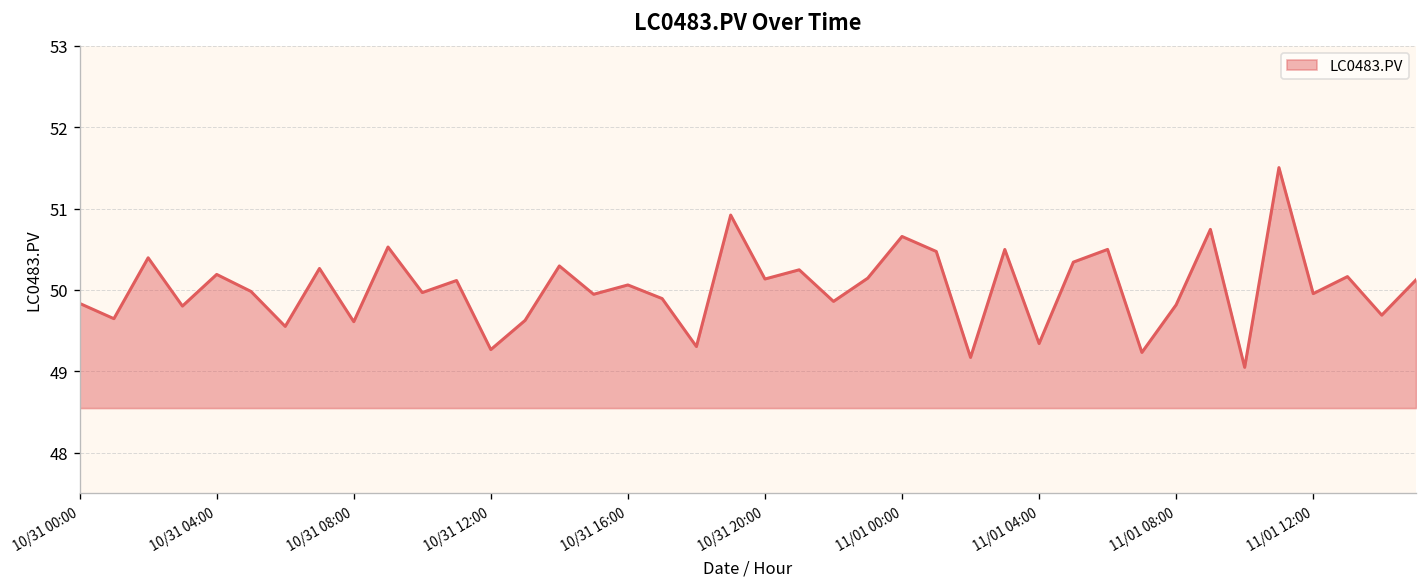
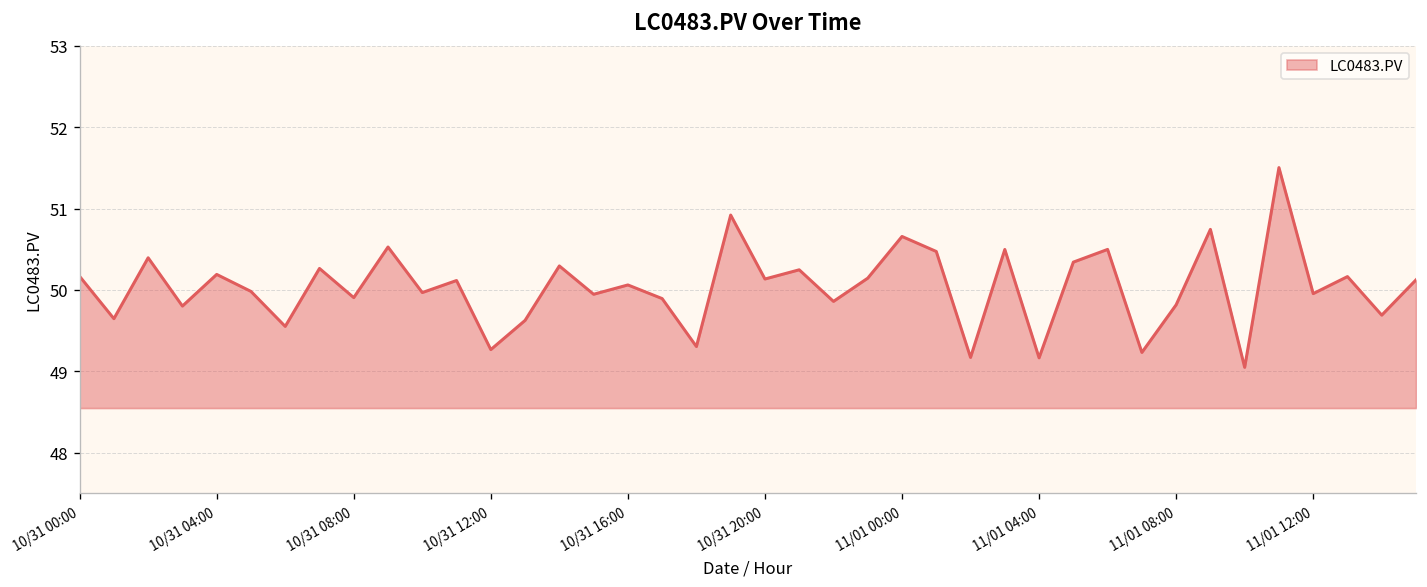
  {
-   "10/31 00:00": 49.8,
+   "10/31 00:00": 50.2,
    "10/31 04:00": 50.2,
-   "10/31 08:00": 49.6,
+   "10/31 08:00": 49.9,
    "10/31 12:00": 49.3,
    "10/31 16:00": 50.1,
    "10/31 20:00": 50.1,
    "11/01 00:00": 50.7,
-   "11/01 04:00": 49.3,
+   "11/01 04:00": 49.2,
    "11/01 08:00": 49.8,
    "11/01 12:00": 50.0
  }
